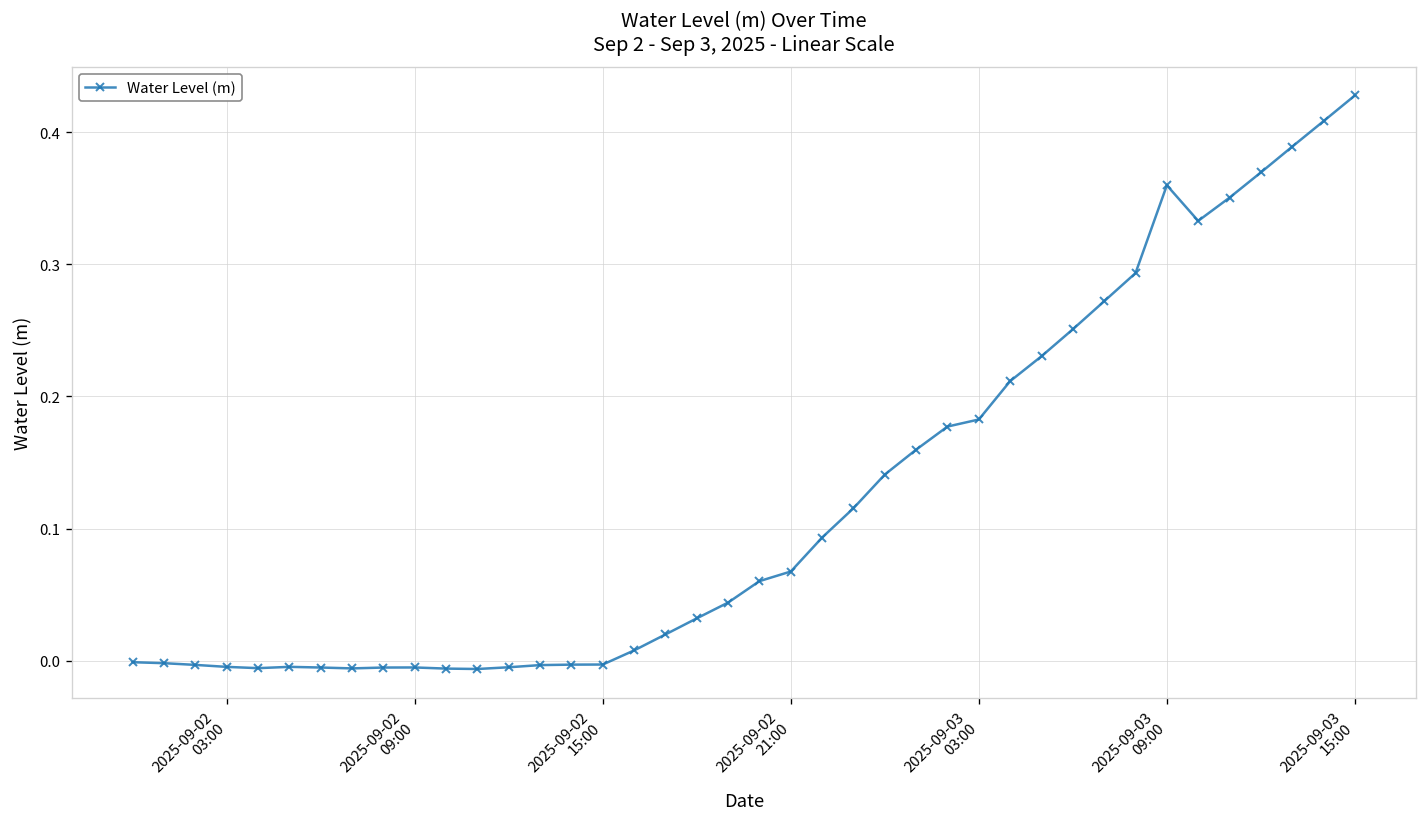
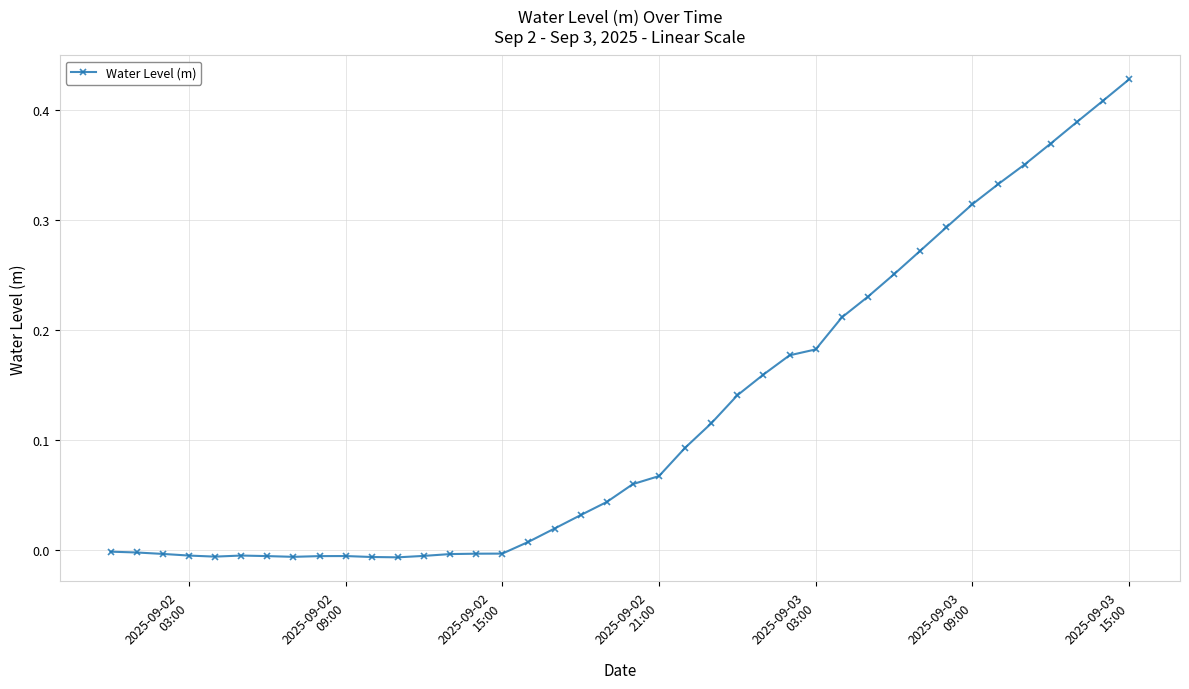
  {
    "2025-09-02 03:00": -0.005,
    "2025-09-02 09:00": -0.005,
    "2025-09-02 15:00": -0.003,
    "2025-09-02 21:00": 0.067,
    "2025-09-03 03:00": 0.183,
-   "2025-09-03 09:00": 0.360,
+   "2025-09-03 09:00": 0.314,
    "2025-09-03 15:00": 0.428
  }
